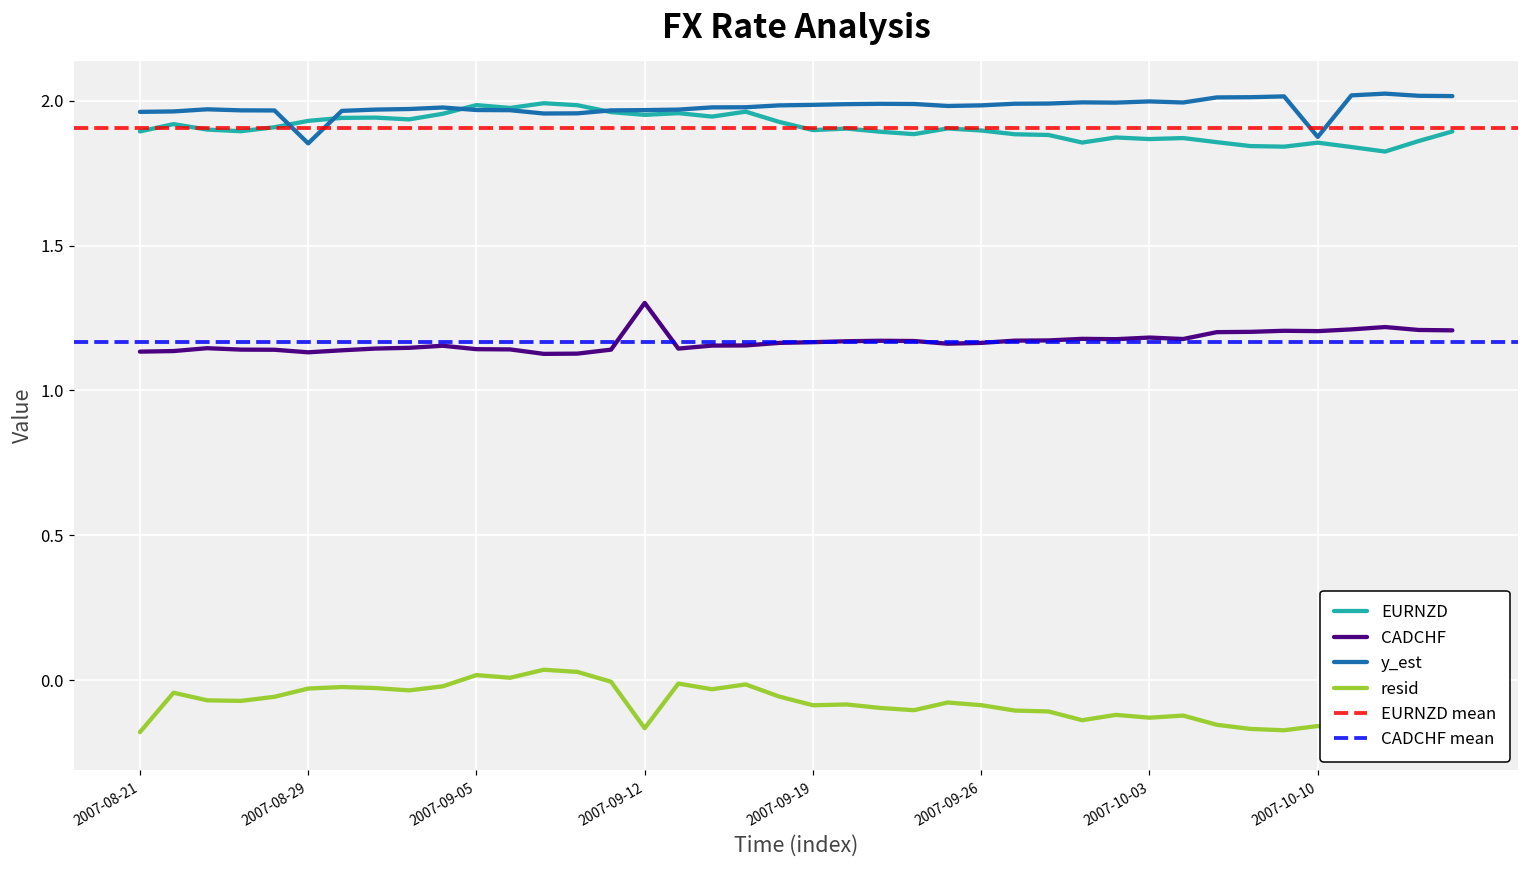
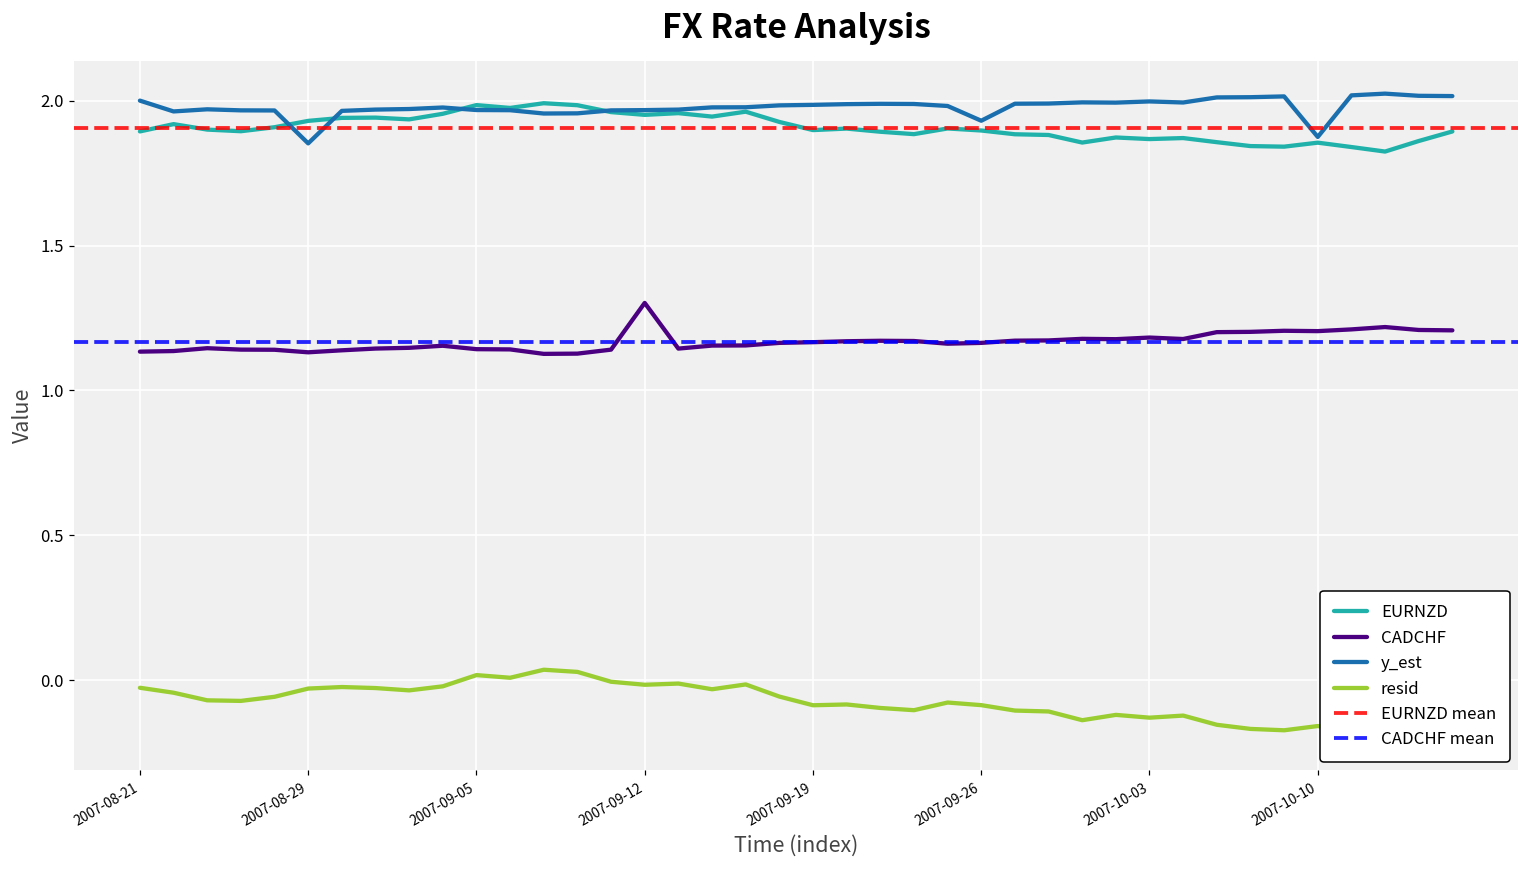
  {
    "EURNZD": {
      "2007-08-21": 1.89,
      "2007-08-29": 1.93,
      "2007-09-05": 1.99,
      "2007-09-12": 1.95,
      "2007-09-19": 1.90,
      "2007-09-26": 1.90,
      "2007-10-03": 1.87,
      "2007-10-10": 1.86
    },
    "CADCHF": {
      "2007-08-21": 1.13,
      "2007-08-29": 1.13,
      "2007-09-05": 1.14,
      "2007-09-12": 1.30,
      "2007-09-19": 1.17,
      "2007-09-26": 1.16,
      "2007-10-03": 1.18,
      "2007-10-10": 1.20
    },
    "y_est": {
-     "2007-08-21": 1.96,
+     "2007-08-21": 2.00,
      "2007-08-29": 1.85,
      "2007-09-05": 1.97,
      "2007-09-12": 1.97,
      "2007-09-19": 1.99,
-     "2007-09-26": 1.98,
+     "2007-09-26": 1.93,
      "2007-10-03": 2.00,
      "2007-10-10": 1.88
    },
    "resid": {
-     "2007-08-21": -0.18,
+     "2007-08-21": -0.03,
      "2007-08-29": -0.03,
      "2007-09-05": 0.02,
-     "2007-09-12": -0.17,
+     "2007-09-12": -0.02,
      "2007-09-19": -0.09,
      "2007-09-26": -0.09,
      "2007-10-03": -0.13,
      "2007-10-10": -0.16
    }
  }
